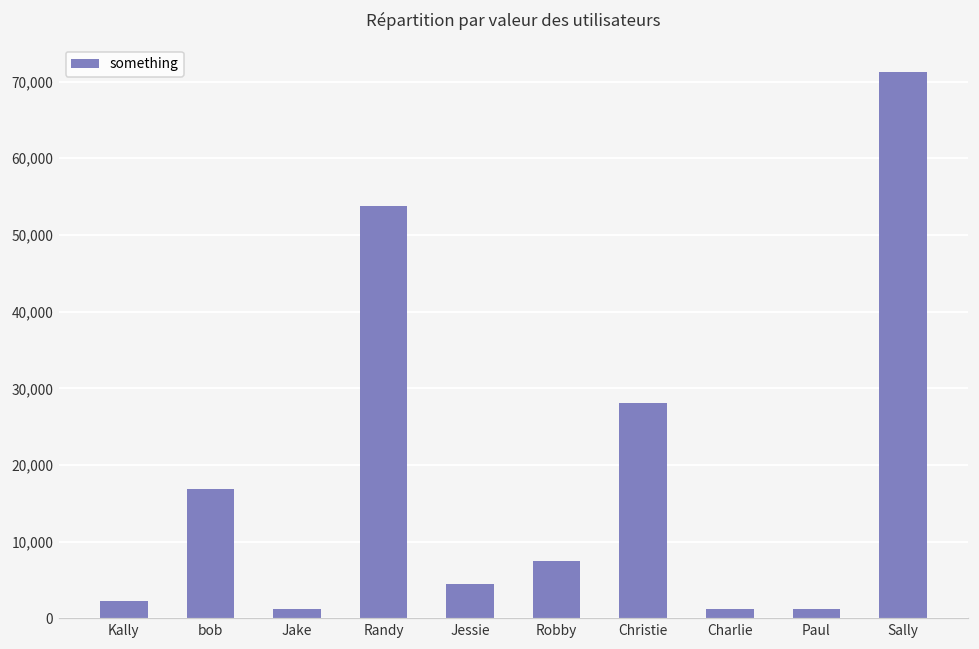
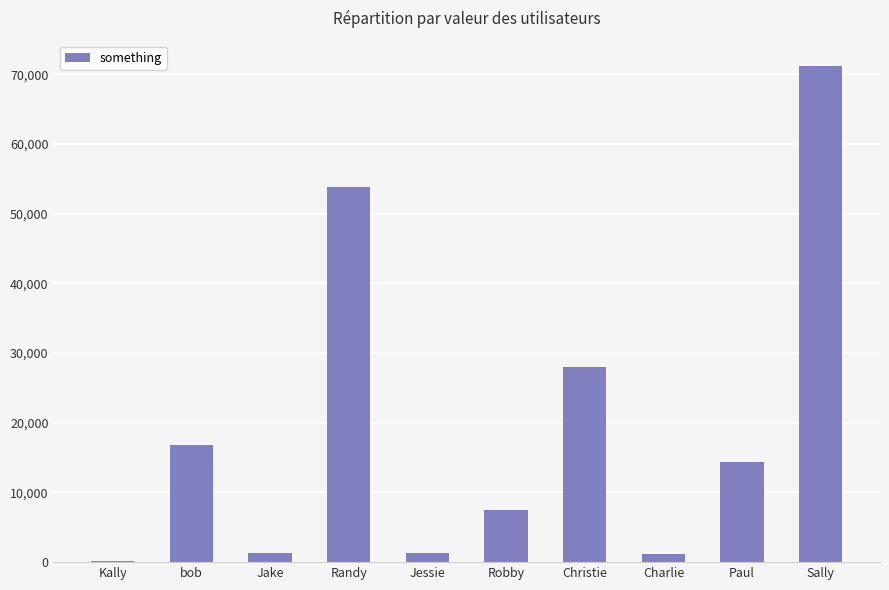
  {
-   "Kally": "2,000",
+   "Kally": "0",
    "bob": "17,000",
    "Jake": "1,000",
    "Randy": "54,000",
-   "Jessie": "5,000",
+   "Jessie": "1,000",
    "Robby": "8,000",
    "Christie": "28,000",
    "Charlie": "1,000",
-   "Paul": "1,000",
+   "Paul": "14,000",
    "Sally": "71,000"
  }
